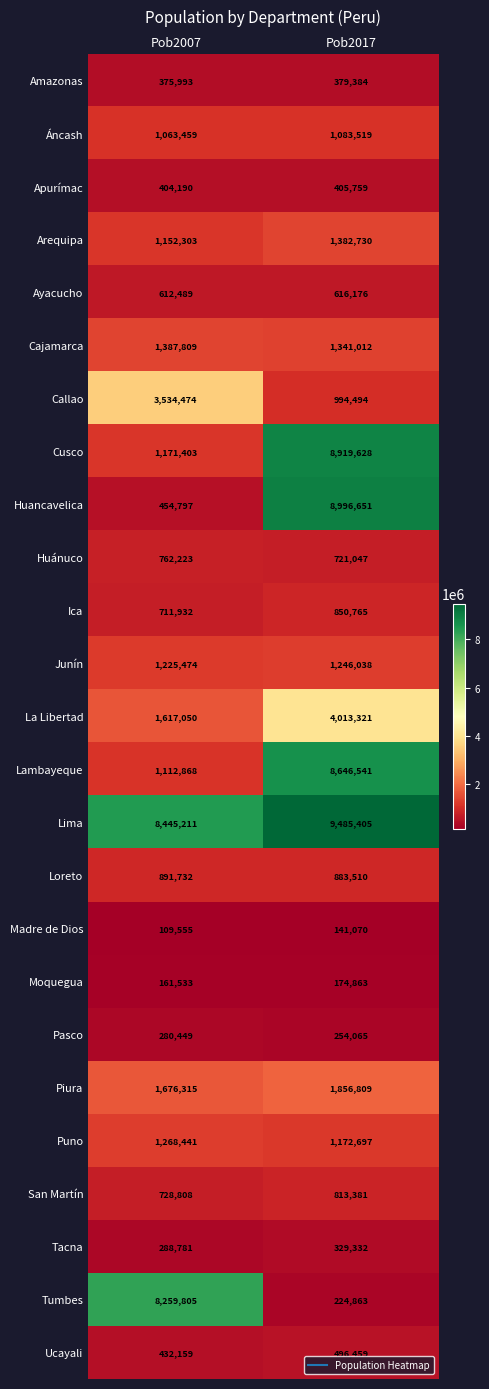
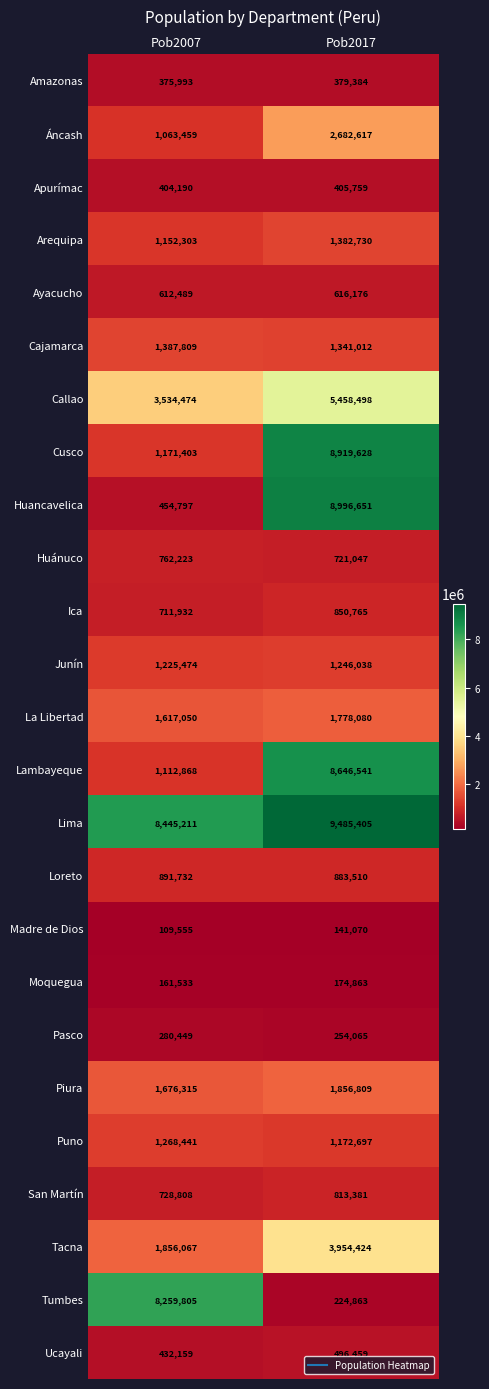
  {
    "Amazonas": {
      "Pob2007": "375,993",
      "Pob2017": "379,384"
    },
    "Áncash": {
      "Pob2007": "1,063,459",
-     "Pob2017": "1,083,519"
+     "Pob2017": "2,682,617"
    },
    "Apurímac": {
      "Pob2007": "404,190",
      "Pob2017": "405,759"
    },
    "Arequipa": {
      "Pob2007": "1,152,303",
      "Pob2017": "1,382,730"
    },
    "Ayacucho": {
      "Pob2007": "612,489",
      "Pob2017": "616,176"
    },
    "Cajamarca": {
      "Pob2007": "1,387,809",
      "Pob2017": "1,341,012"
    },
    "Callao": {
      "Pob2007": "3,534,474",
-     "Pob2017": "994,494"
+     "Pob2017": "5,458,498"
    },
    "Cusco": {
      "Pob2007": "1,171,403",
      "Pob2017": "8,919,628"
    },
    "Huancavelica": {
      "Pob2007": "454,797",
      "Pob2017": "8,996,651"
    },
    "Huánuco": {
      "Pob2007": "762,223",
      "Pob2017": "721,047"
    },
    "Ica": {
      "Pob2007": "711,932",
      "Pob2017": "850,765"
    },
    "Junín": {
      "Pob2007": "1,225,474",
      "Pob2017": "1,246,038"
    },
    "La Libertad": {
      "Pob2007": "1,617,050",
-     "Pob2017": "4,013,321"
+     "Pob2017": "1,778,080"
    },
    "Lambayeque": {
      "Pob2007": "1,112,868",
      "Pob2017": "8,646,541"
    },
    "Lima": {
      "Pob2007": "8,445,211",
      "Pob2017": "9,485,405"
    },
    "Loreto": {
      "Pob2007": "891,732",
      "Pob2017": "883,510"
    },
    "Madre de Dios": {
      "Pob2007": "109,555",
      "Pob2017": "141,070"
    },
    "Moquegua": {
      "Pob2007": "161,533",
      "Pob2017": "174,863"
    },
    "Pasco": {
      "Pob2007": "280,449",
      "Pob2017": "254,065"
    },
    "Piura": {
      "Pob2007": "1,676,315",
      "Pob2017": "1,856,809"
    },
    "Puno": {
      "Pob2007": "1,268,441",
      "Pob2017": "1,172,697"
    },
    "San Martín": {
      "Pob2007": "728,808",
      "Pob2017": "813,381"
    },
    "Tacna": {
-     "Pob2007": "288,781",
-     "Pob2017": "329,332"
+     "Pob2007": "1,856,067",
+     "Pob2017": "3,954,424"
    },
    "Tumbes": {
      "Pob2007": "8,259,805",
      "Pob2017": "224,863"
    },
    "Ucayali": {
      "Pob2007": "432,159"
    }
  }
